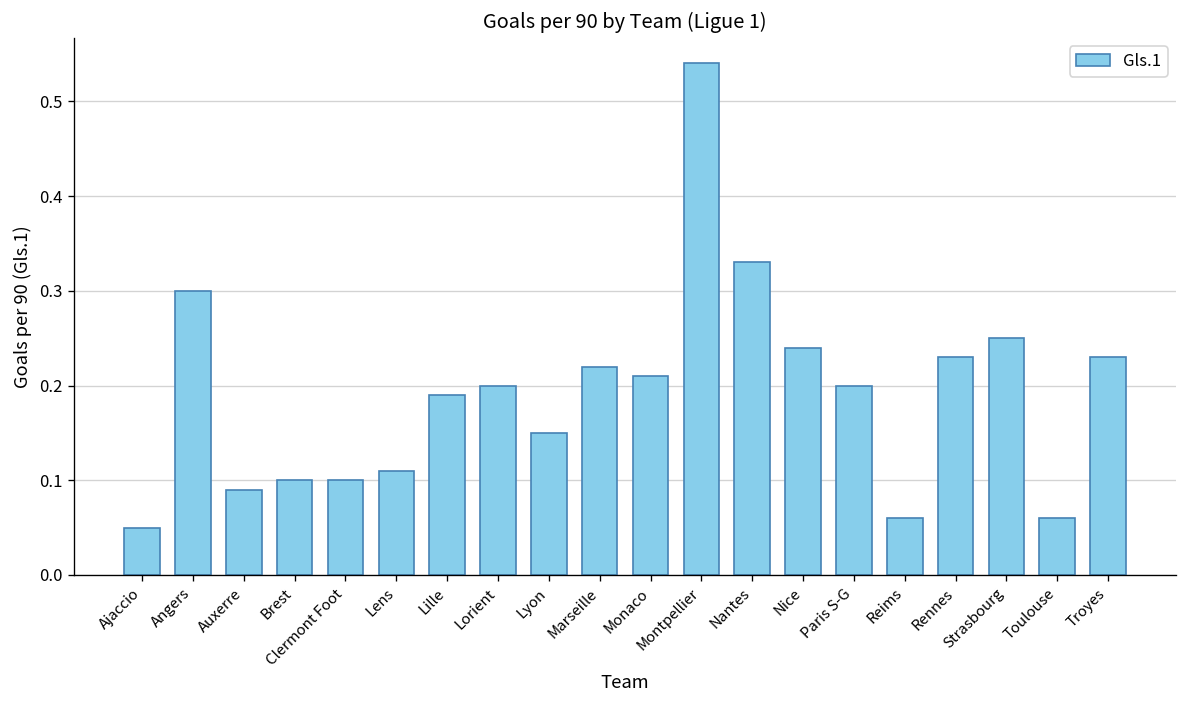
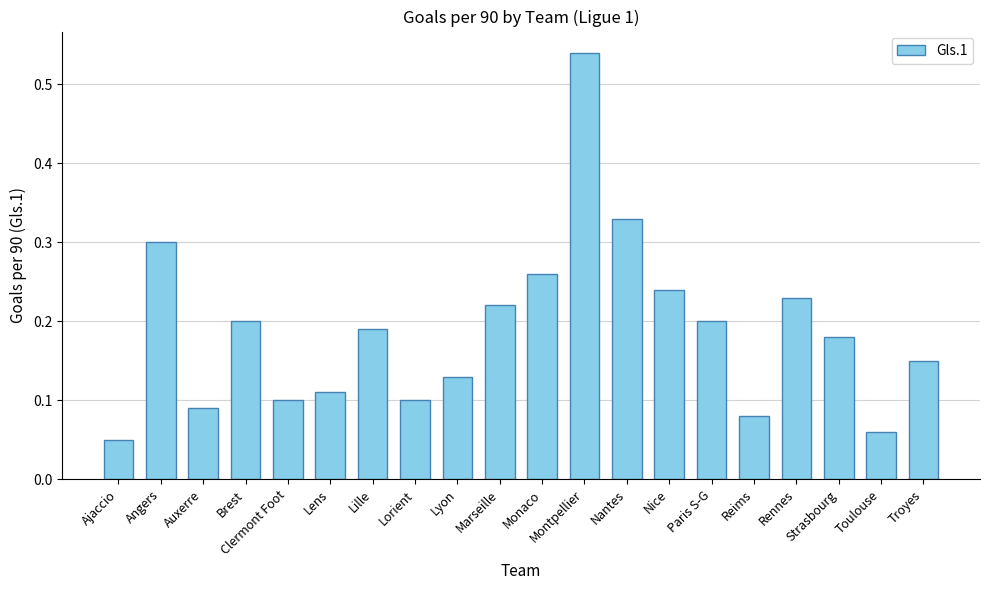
  {
    "Ajaccio": 0.05,
    "Angers": 0.30,
    "Auxerre": 0.09,
-   "Brest": 0.1,
+   "Brest": 0.2,
    "Clermont Foot": 0.10,
    "Lens": 0.11,
    "Lille": 0.19,
-   "Lorient": 0.2,
-   "Lyon": 0.15,
+   "Lorient": 0.1,
+   "Lyon": 0.13,
    "Marseille": 0.22,
-   "Monaco": 0.21,
+   "Monaco": 0.26,
    "Montpellier": 0.54,
    "Nantes": 0.33,
    "Nice": 0.24,
    "Paris S-G": 0.20,
-   "Reims": 0.06,
+   "Reims": 0.08,
    "Rennes": 0.23,
-   "Strasbourg": 0.25,
+   "Strasbourg": 0.18,
    "Toulouse": 0.06,
-   "Troyes": 0.23
+   "Troyes": 0.15
  }
